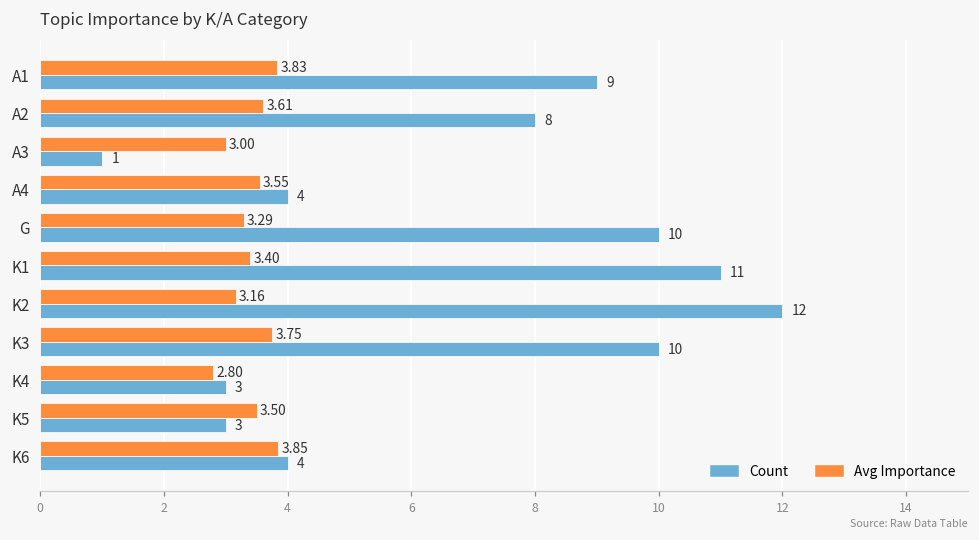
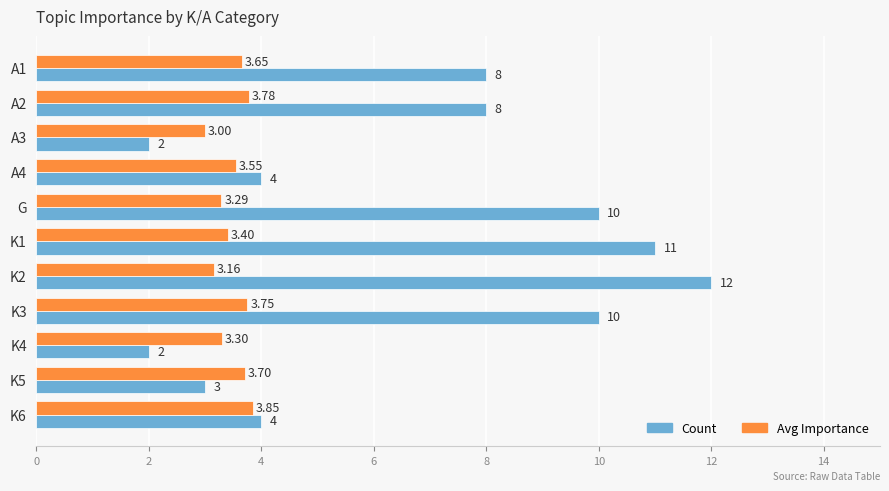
  {
    "Count": {
-     "A1": 9,
+     "A1": 8,
      "A2": 8,
-     "A3": 1,
+     "A3": 2,
      "A4": 4,
      "G": 10,
      "K1": 11,
      "K2": 12,
      "K3": 10,
-     "K4": 3,
+     "K4": 2,
      "K5": 3,
      "K6": 4
    },
    "Avg Importance": {
-     "A1": 3.83,
-     "A2": 3.61,
+     "A1": 3.65,
+     "A2": 3.78,
      "A3": 3.00,
      "A4": 3.55,
      "G": 3.29,
      "K1": 3.40,
      "K2": 3.16,
      "K3": 3.75,
-     "K4": 2.80,
-     "K5": 3.50,
+     "K4": 3.30,
+     "K5": 3.70,
      "K6": 3.85
    }
  }
